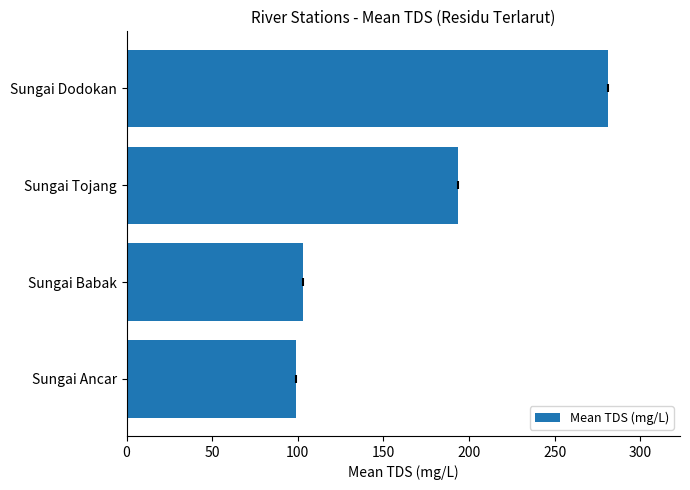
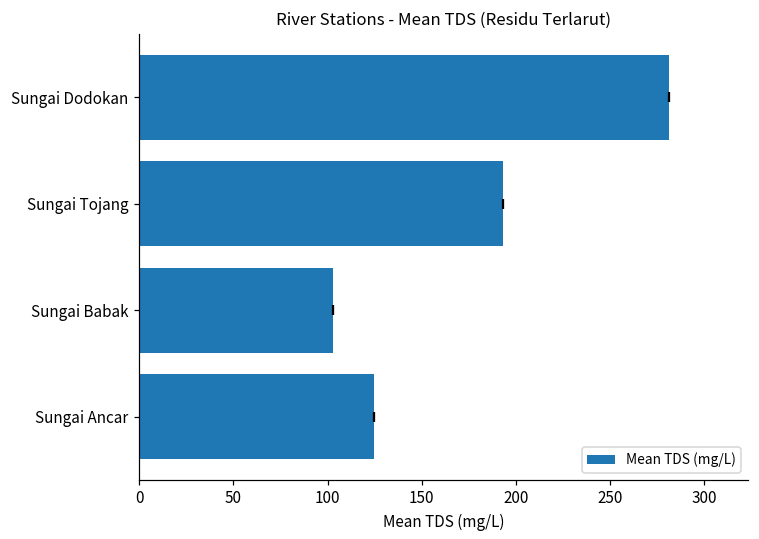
  {
    "Mean TDS (mg/L)": {
      "Sungai Dodokan": 281,
      "Sungai Tojang": 193,
      "Sungai Babak": 103,
-     "Sungai Ancar": 99
+     "Sungai Ancar": 125
    }
  }
